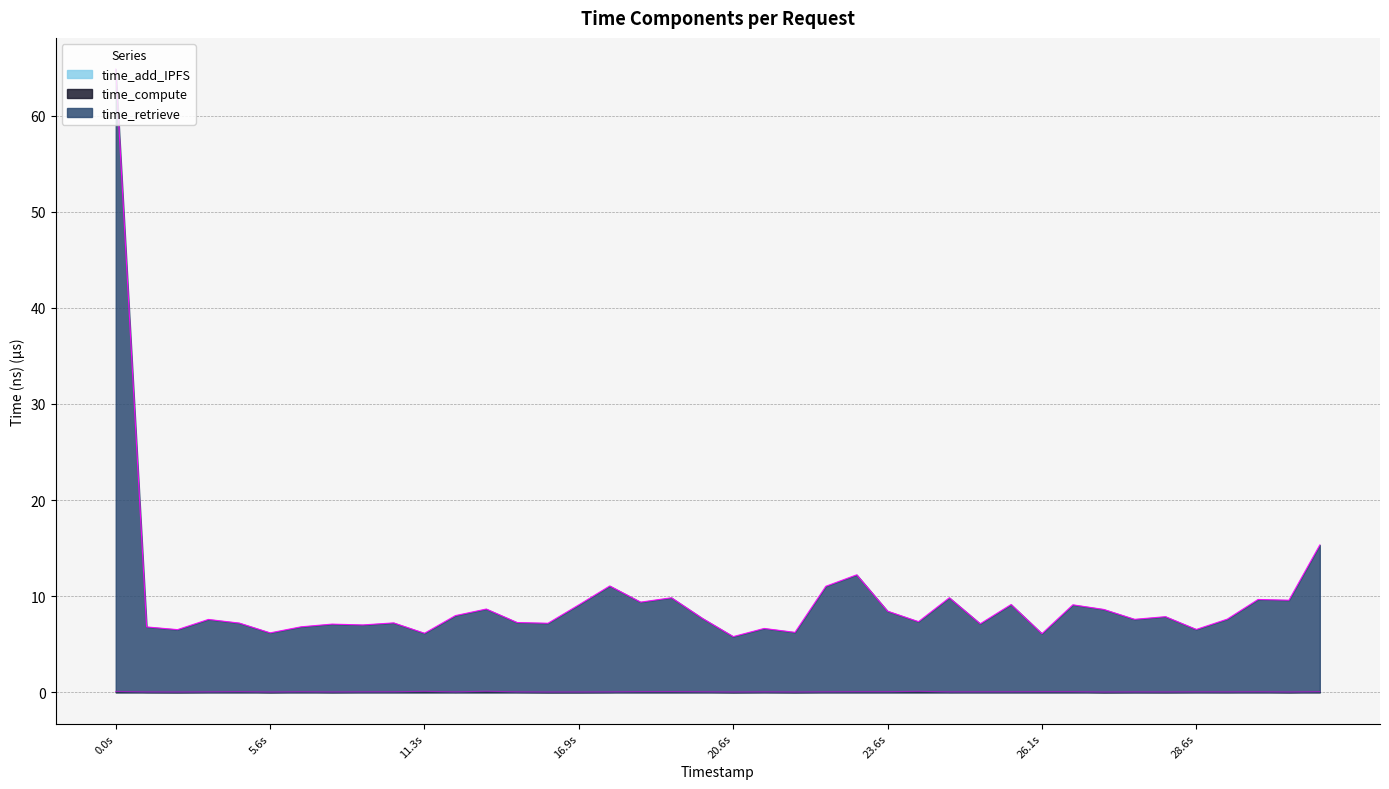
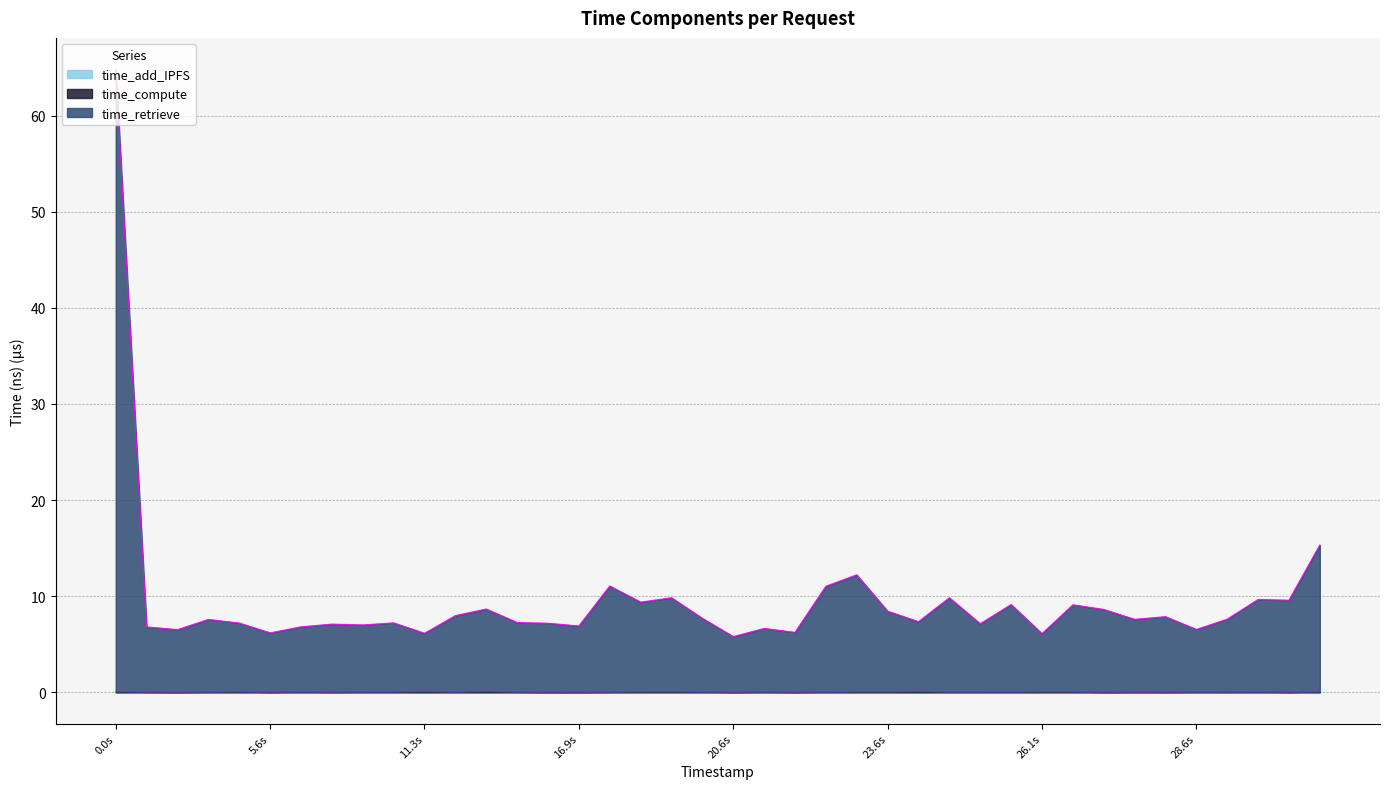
  {
    "time_retrieve": {
      "5.6s": 6,
      "11.3s": 6,
-     "16.9s": 9,
+     "16.9s": 7,
      "20.6s": 6,
      "23.6s": 8,
      "26.1s": 6,
      "28.6s": 6
    }
  }
